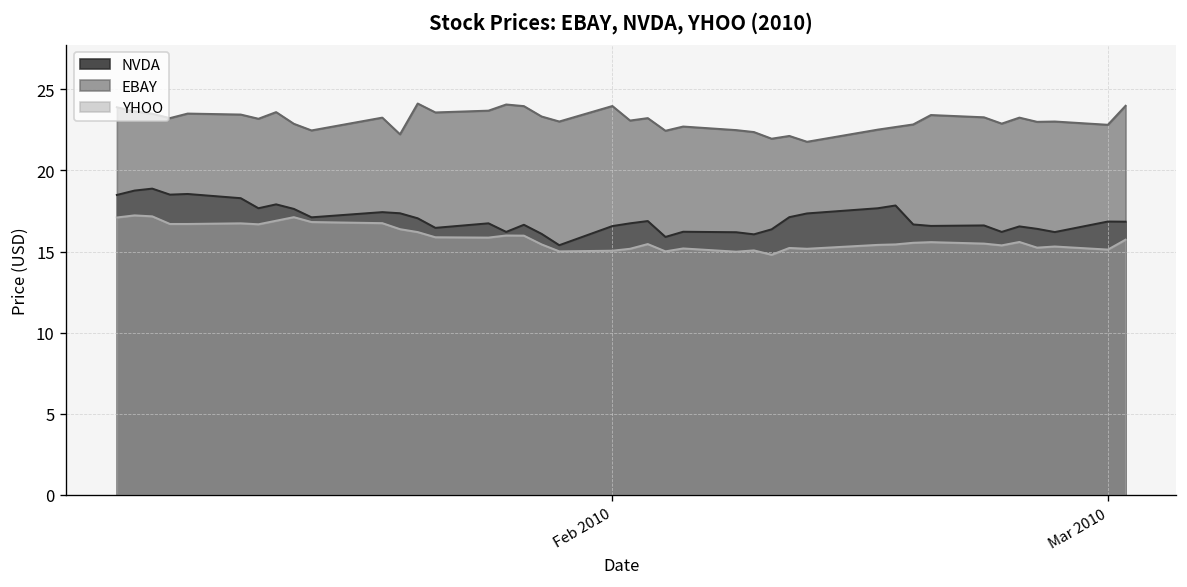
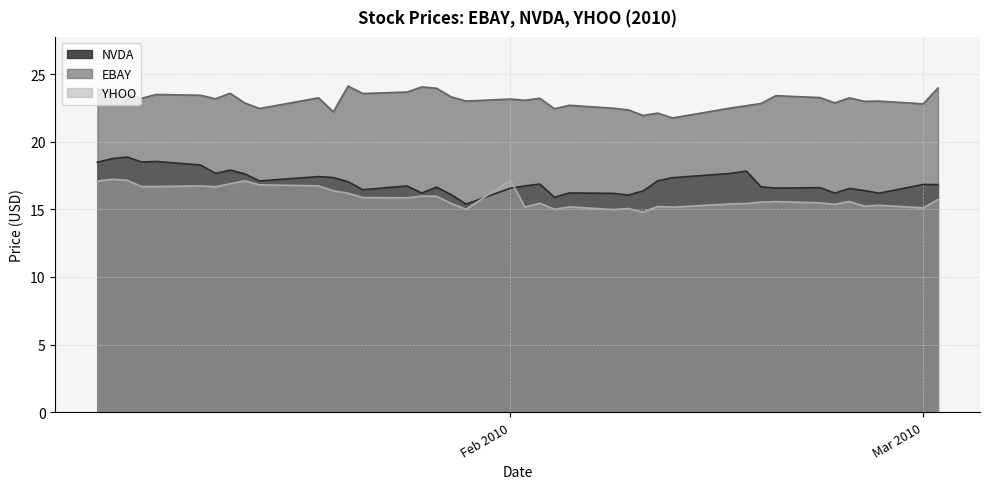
  {
    "NVDA": {
      "Feb 2010": 16.6,
      "Mar 2010": 16.9
    },
    "EBAY": {
-     "Feb 2010": 24.0,
+     "Feb 2010": 23.2,
      "Mar 2010": 22.8
    },
    "YHOO": {
-     "Feb 2010": 15.1,
+     "Feb 2010": 17.2,
      "Mar 2010": 15.1
    }
  }
